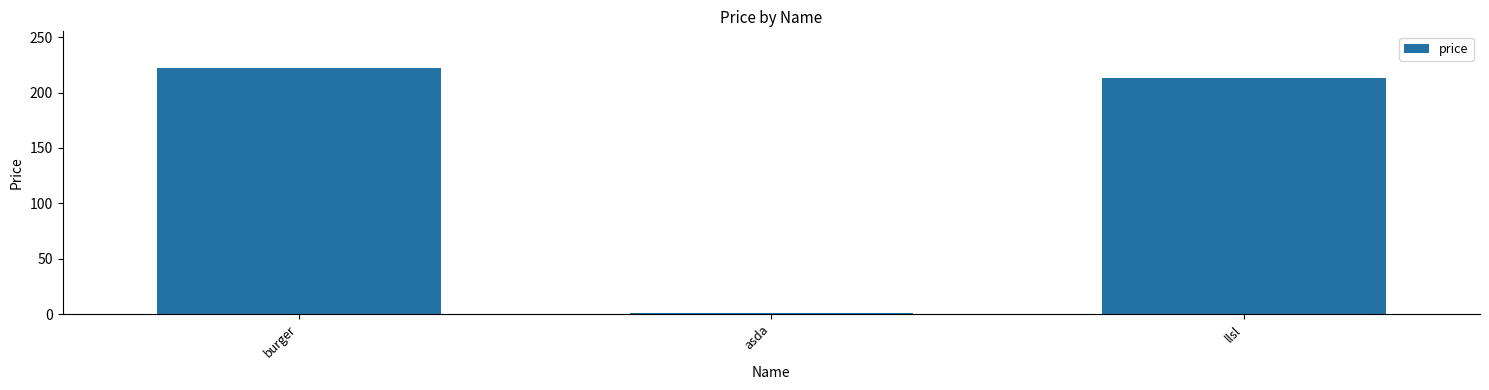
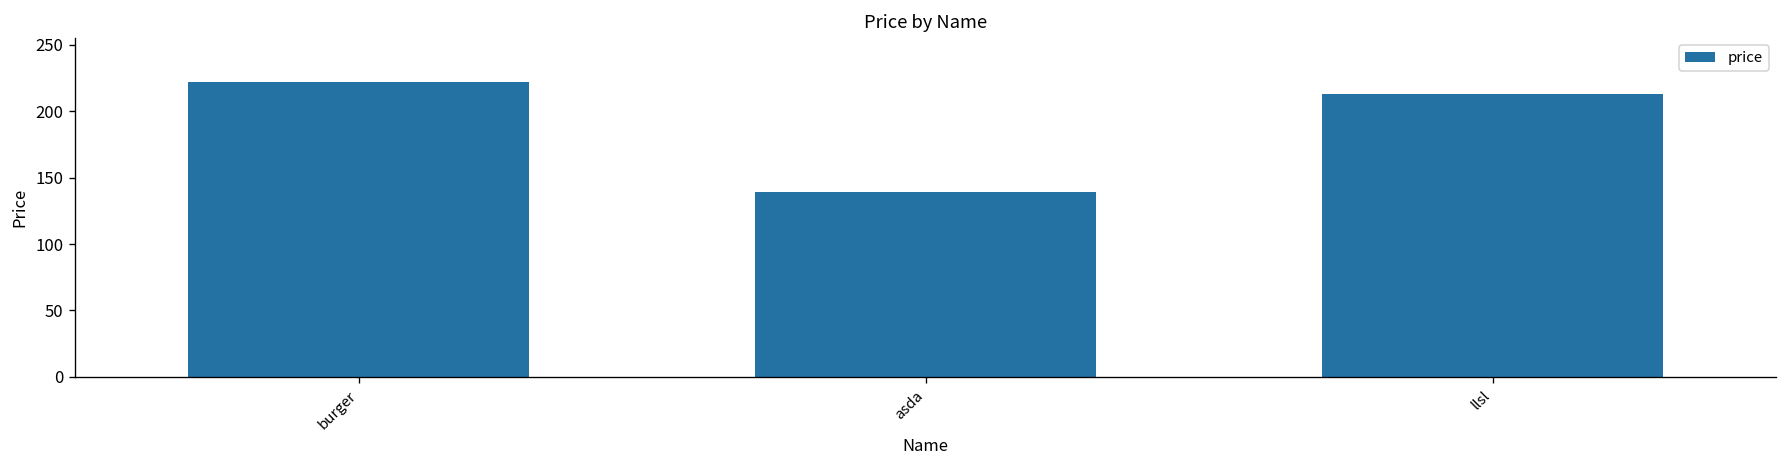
  {
    "burger": 222,
-   "asda": 1,
+   "asda": 139,
    "llsl": 213
  }
